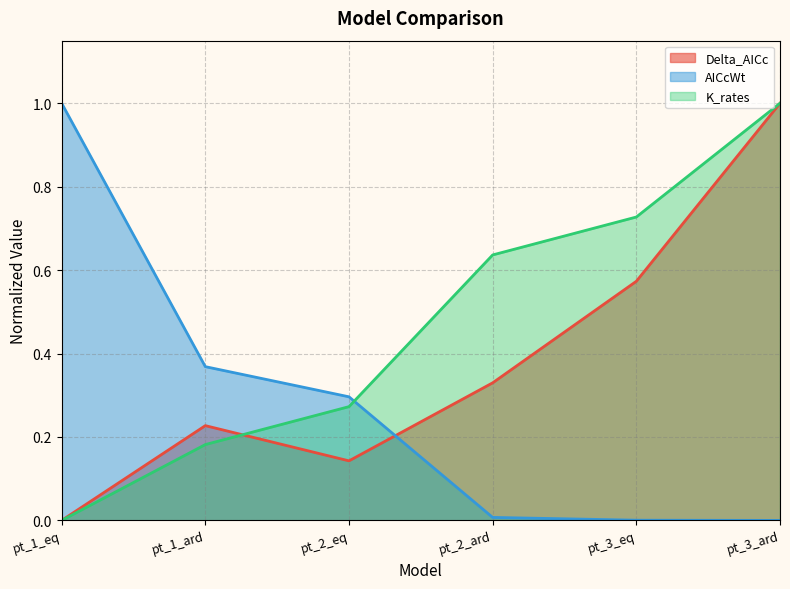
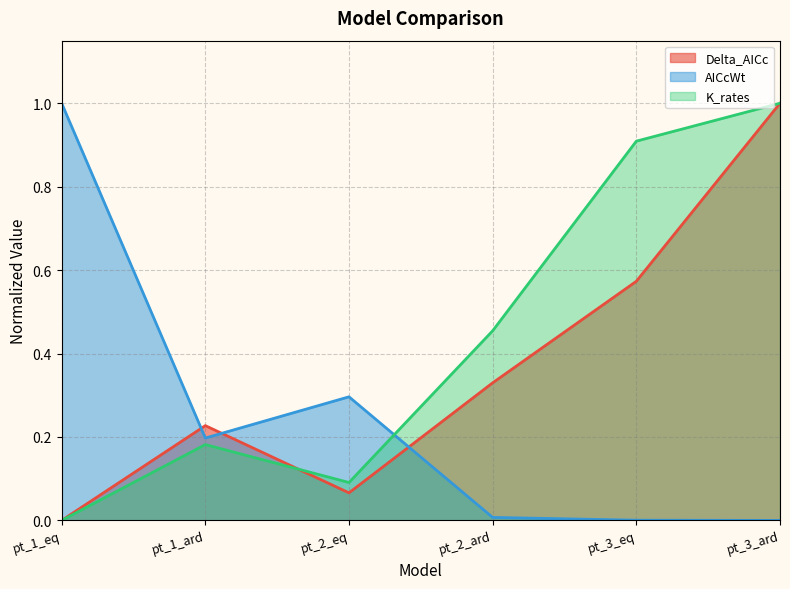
  {
    "Delta_AICc": {
      "pt_1_ard": 0.23,
-     "pt_2_eq": 0.14,
+     "pt_2_eq": 0.07,
      "pt_2_ard": 0.33,
      "pt_3_eq": 0.57
    },
    "AICcWt": {
      "pt_1_eq": 1.00,
-     "pt_1_ard": 0.37,
+     "pt_1_ard": 0.20,
      "pt_2_eq": 0.30,
      "pt_2_ard": 0.01,
      "pt_3_eq": 0.00,
      "pt_3_ard": 0.00
    },
    "K_rates": {
      "pt_1_ard": 0.18,
-     "pt_2_eq": 0.27,
-     "pt_2_ard": 0.64,
-     "pt_3_eq": 0.73
+     "pt_2_eq": 0.09,
+     "pt_2_ard": 0.45,
+     "pt_3_eq": 0.91
    }
  }
